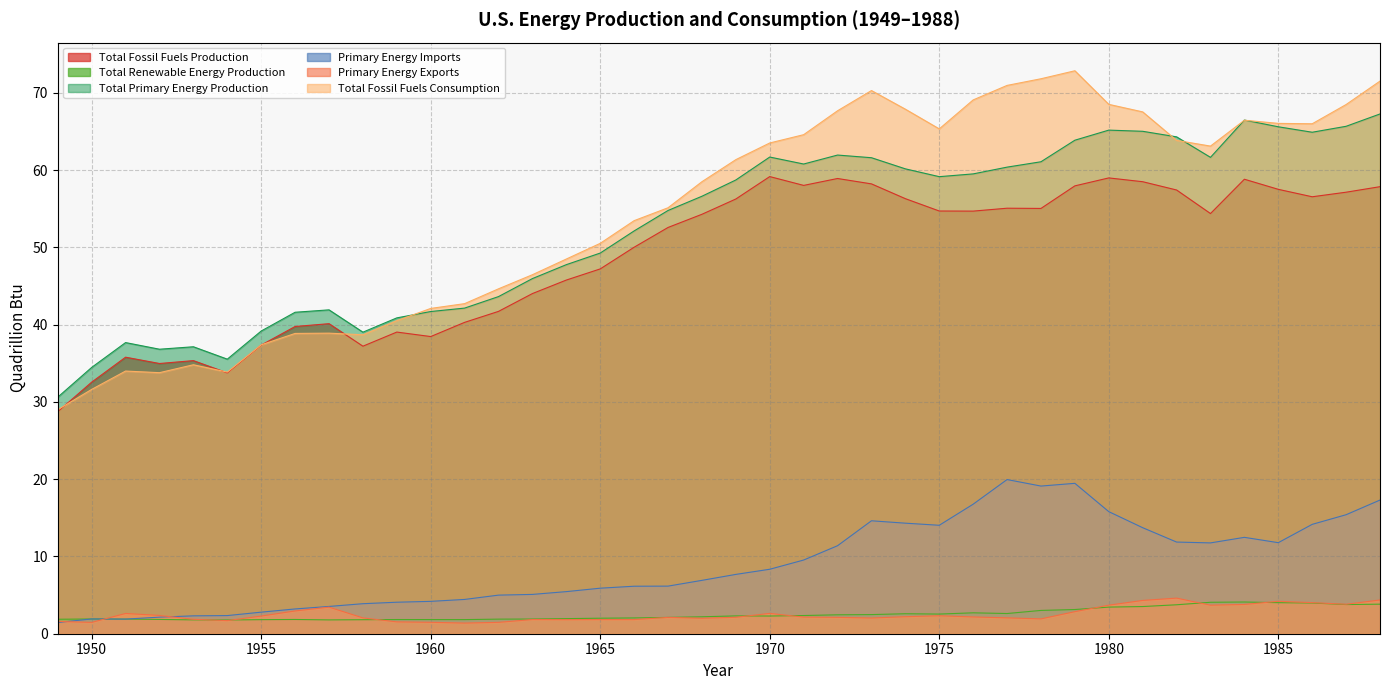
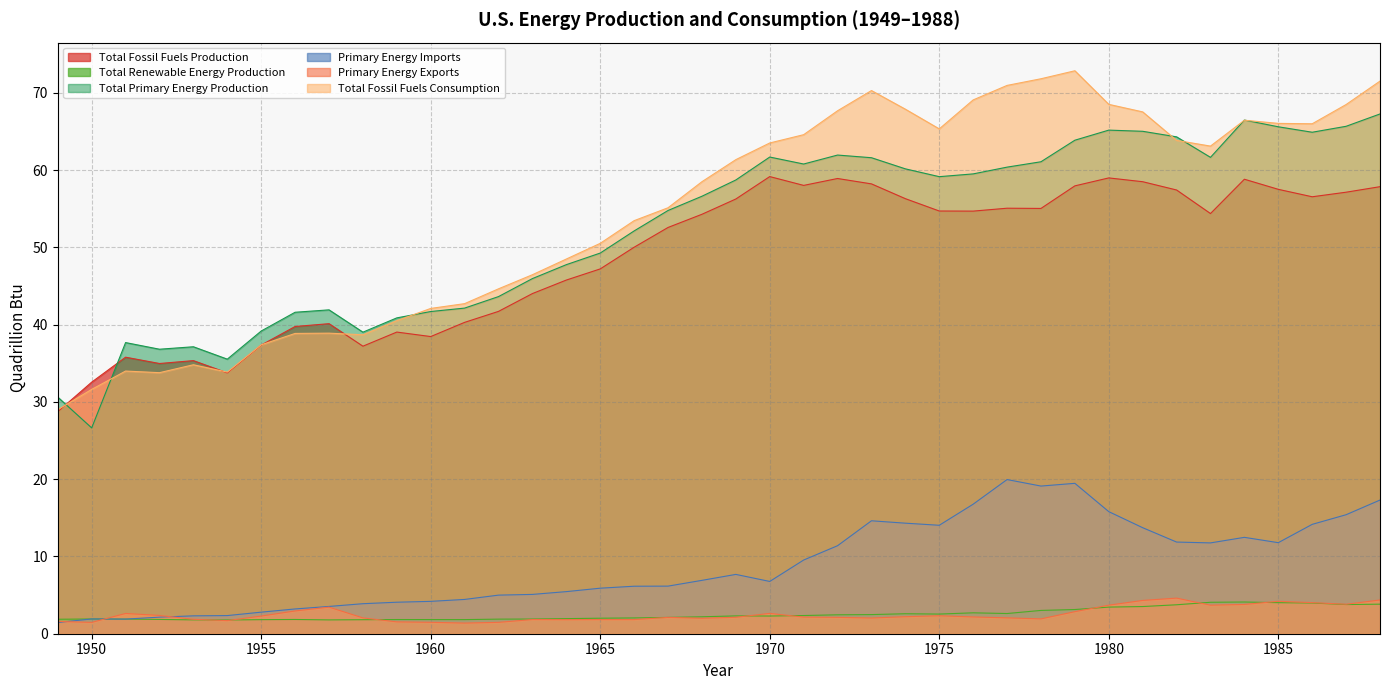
  {
    "Total Fossil Fuels Production": {
      "1950": 33,
      "1960": 38,
      "1965": 47,
      "1970": 59,
      "1975": 55,
      "1980": 59,
      "1985": 58
    },
    "Total Renewable Energy Production": {
      "1955": 2,
      "1960": 2,
      "1970": 2
    },
    "Total Primary Energy Production": {
-     "1950": 34,
+     "1950": 27,
      "1955": 39,
      "1960": 42,
      "1965": 49,
      "1970": 62,
      "1975": 59,
      "1980": 65,
      "1985": 66
    },
    "Primary Energy Imports": {
      "1955": 3,
      "1960": 4,
      "1965": 6,
-     "1970": 8,
+     "1970": 7,
      "1975": 14,
      "1980": 16,
      "1985": 12
    },
    "Primary Energy Exports": {
      "1950": 1,
      "1955": 2,
      "1960": 1,
      "1970": 3
    },
    "Total Fossil Fuels Consumption": {
      "1950": 32,
      "1960": 42,
      "1965": 51,
      "1970": 64,
      "1975": 65,
      "1980": 68,
      "1985": 66
    }
  }
